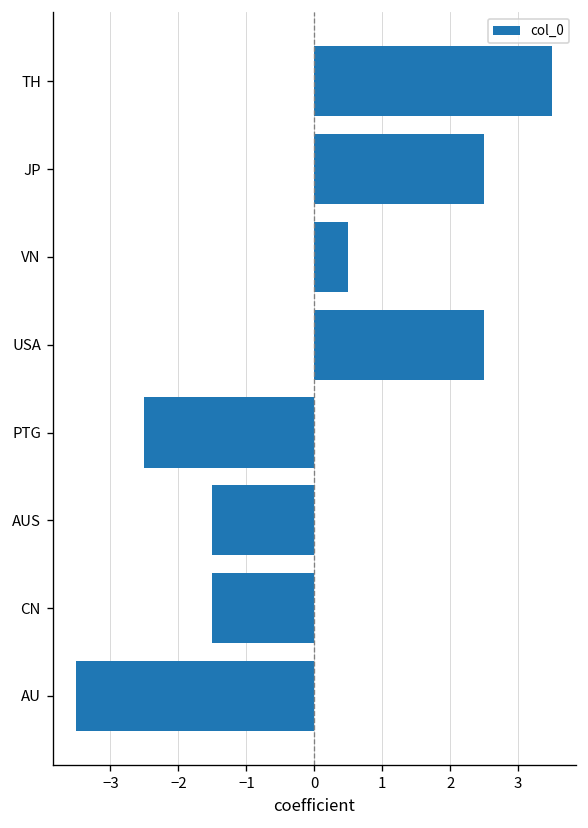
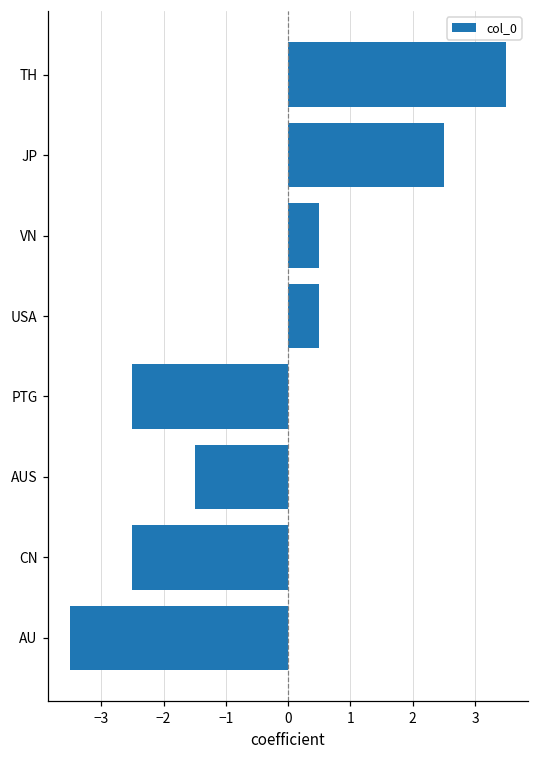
  {
    "TH": 3.5,
    "JP": 2.5,
    "VN": 0.5,
-   "USA": 2.5,
+   "USA": 0.5,
    "PTG": -2.5,
    "AUS": -1.5,
-   "CN": -1.5,
+   "CN": -2.5,
    "AU": -3.5
  }
